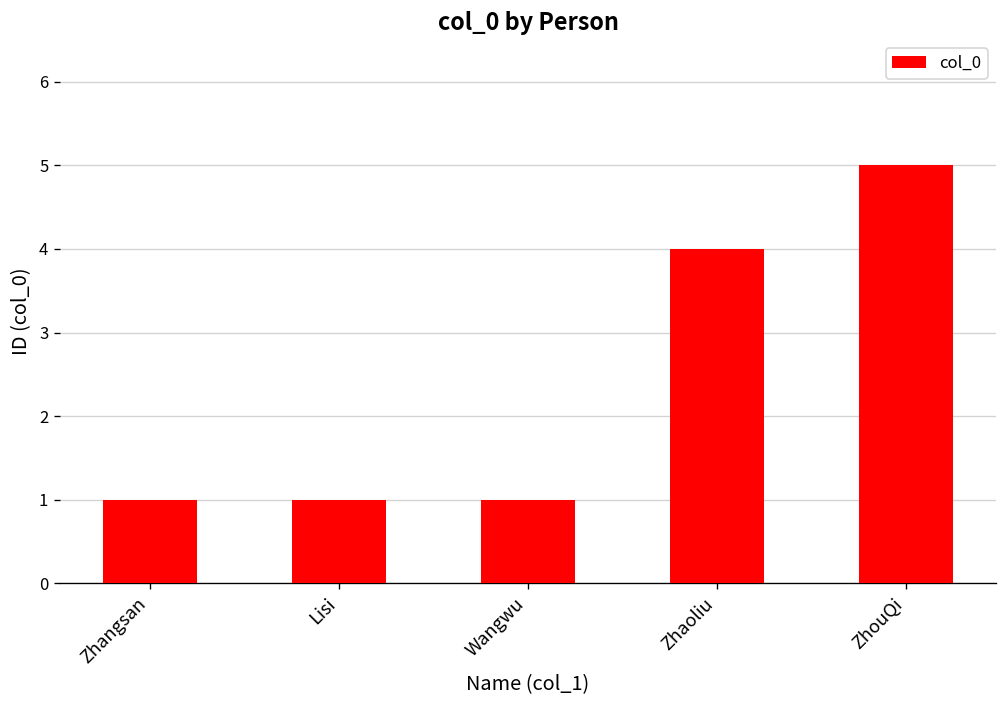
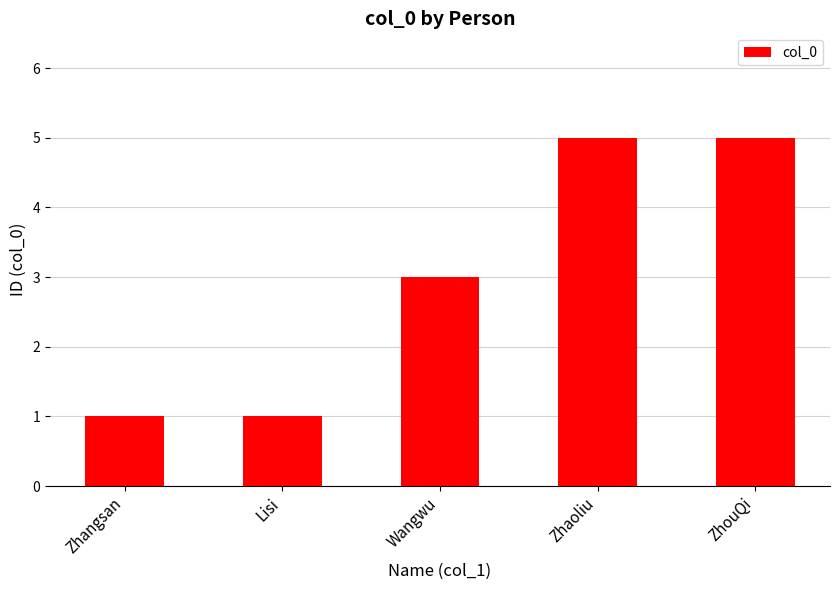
  {
    "Zhangsan": 1,
    "Lisi": 1,
-   "Wangwu": 1,
-   "Zhaoliu": 4,
+   "Wangwu": 3,
+   "Zhaoliu": 5,
    "ZhouQi": 5
  }
